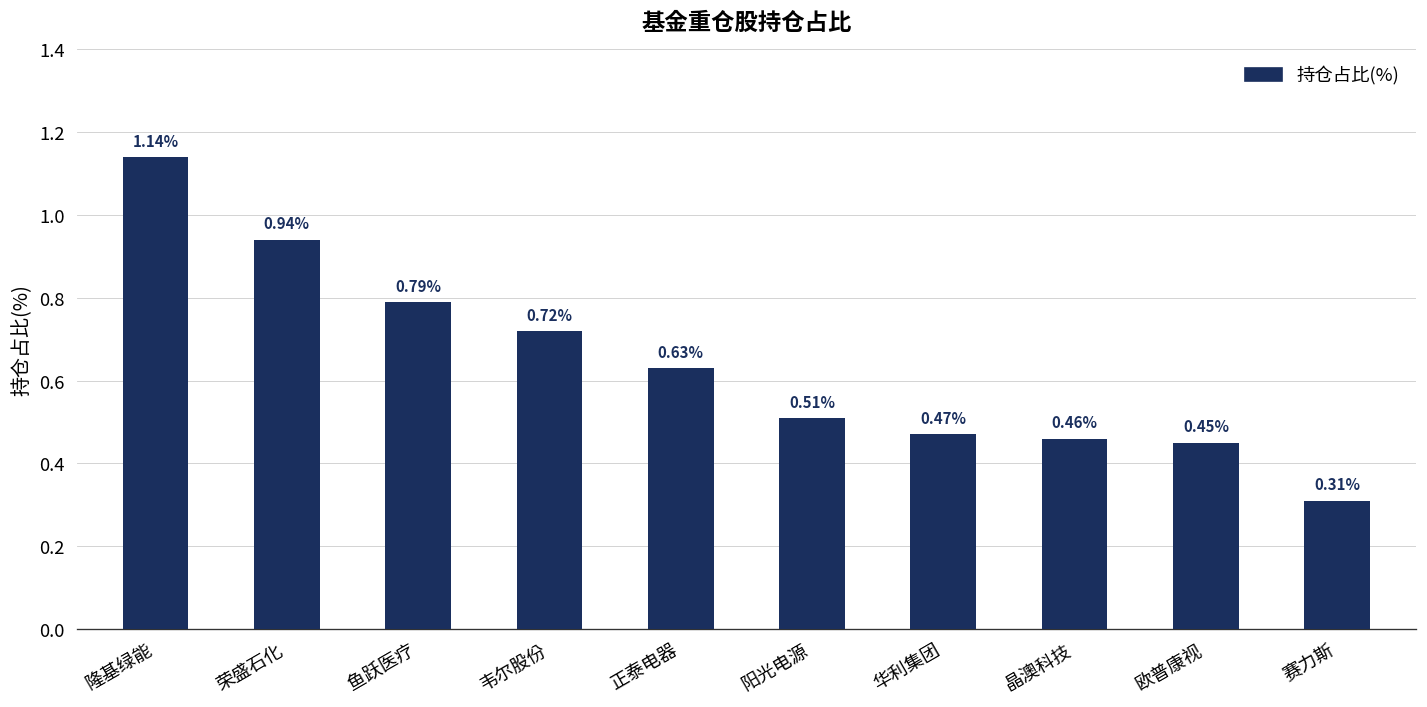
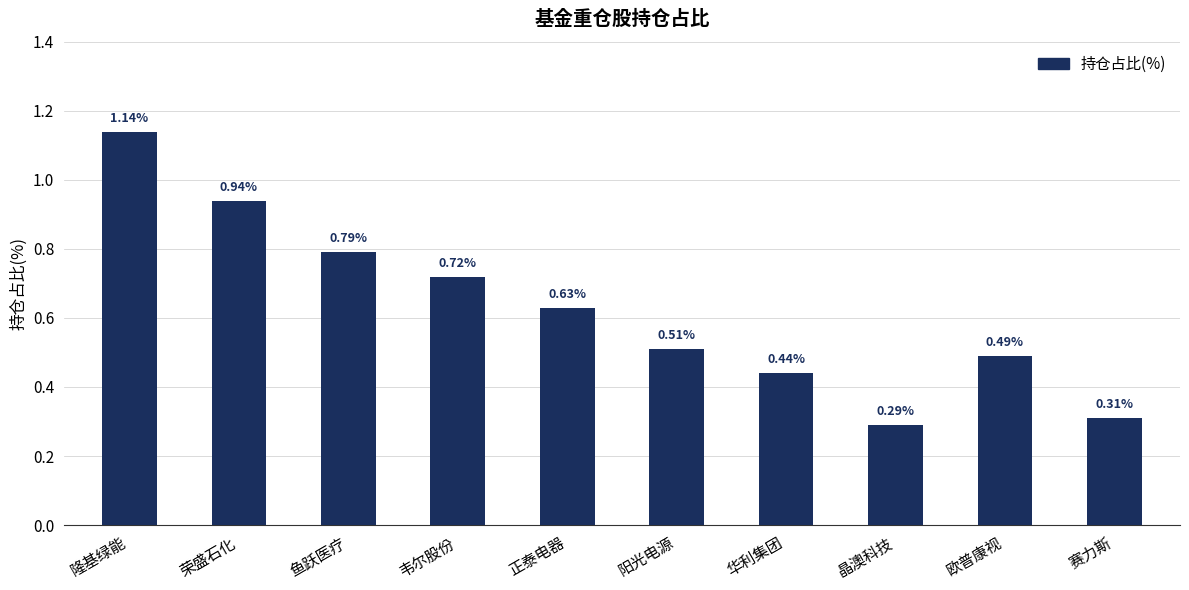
  {
    "隆基绿能": "1.14%",
    "荣盛石化": "0.94%",
    "鱼跃医疗": "0.79%",
    "韦尔股份": "0.72%",
    "正泰电器": "0.63%",
    "阳光电源": "0.51%",
-   "华利集团": "0.47%",
-   "晶澳科技": "0.46%",
-   "欧普康视": "0.45%",
+   "华利集团": "0.44%",
+   "晶澳科技": "0.29%",
+   "欧普康视": "0.49%",
    "赛力斯": "0.31%"
  }
